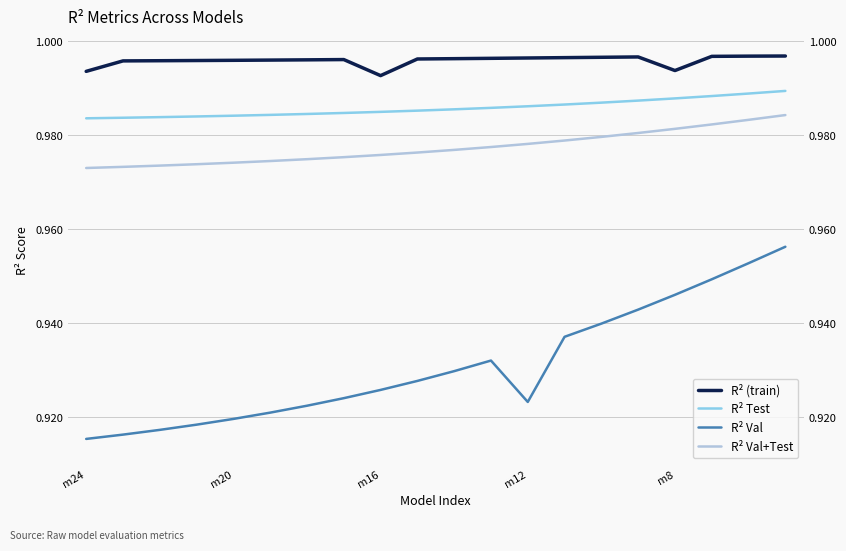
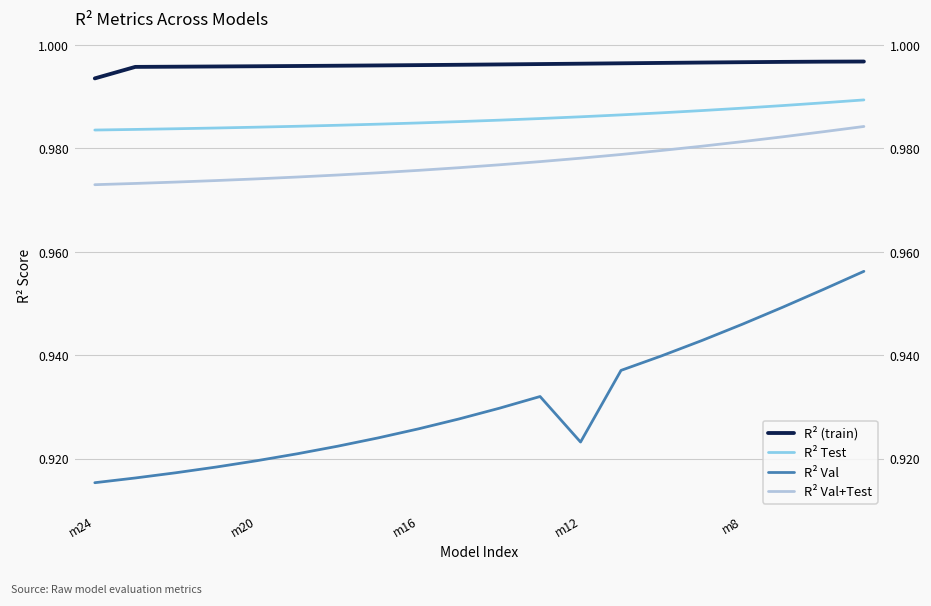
  {
    "R² (train)": {
      "m24": 0.994,
      "m20": 0.996,
-     "m16": 0.993,
+     "m16": 0.996,
      "m12": 0.996,
-     "m8": 0.994
+     "m8": 0.997
    },
    "R² Val": {
      "m24": 0.915,
      "m20": 0.920,
      "m16": 0.926,
      "m12": 0.923,
      "m8": 0.946
    }
  }
